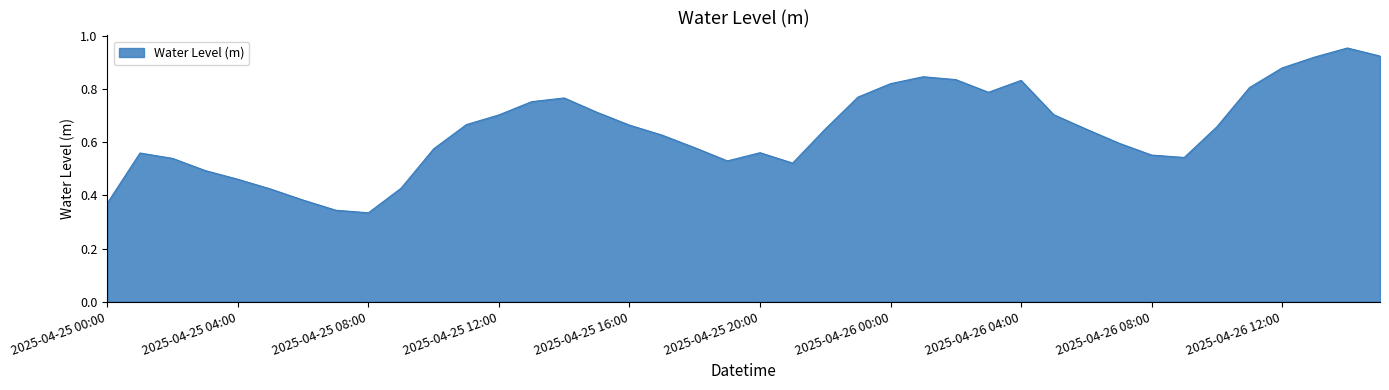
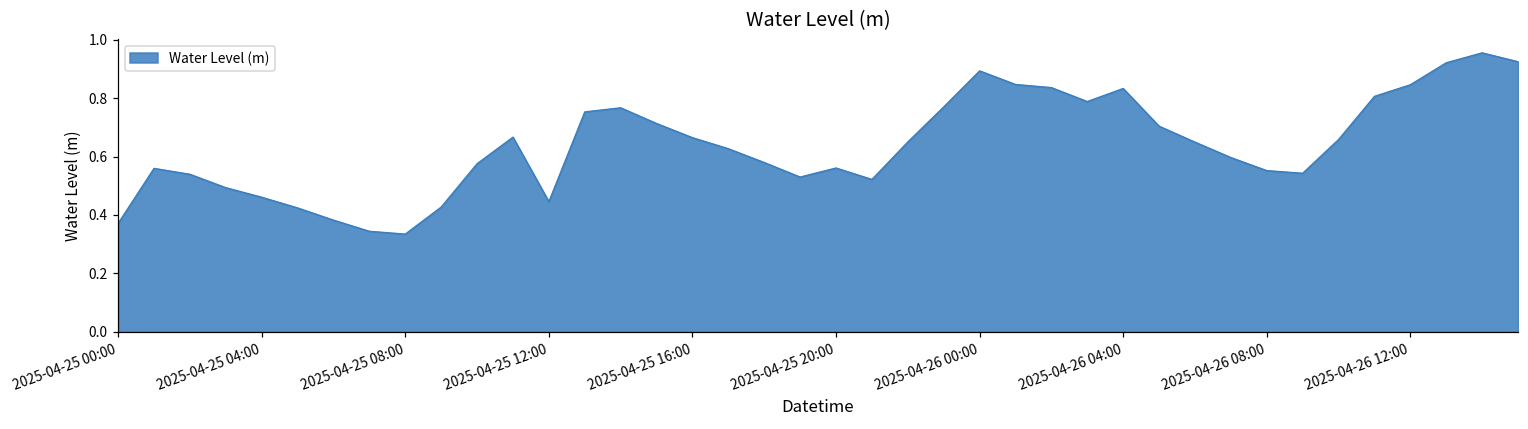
  {
    "2025-04-25 00:00": 0.37,
    "2025-04-25 04:00": 0.46,
    "2025-04-25 08:00": 0.33,
-   "2025-04-25 12:00": 0.70,
+   "2025-04-25 12:00": 0.45,
    "2025-04-25 16:00": 0.66,
    "2025-04-25 20:00": 0.56,
-   "2025-04-26 00:00": 0.82,
+   "2025-04-26 00:00": 0.89,
    "2025-04-26 04:00": 0.83,
    "2025-04-26 08:00": 0.55,
-   "2025-04-26 12:00": 0.88
+   "2025-04-26 12:00": 0.85
  }
